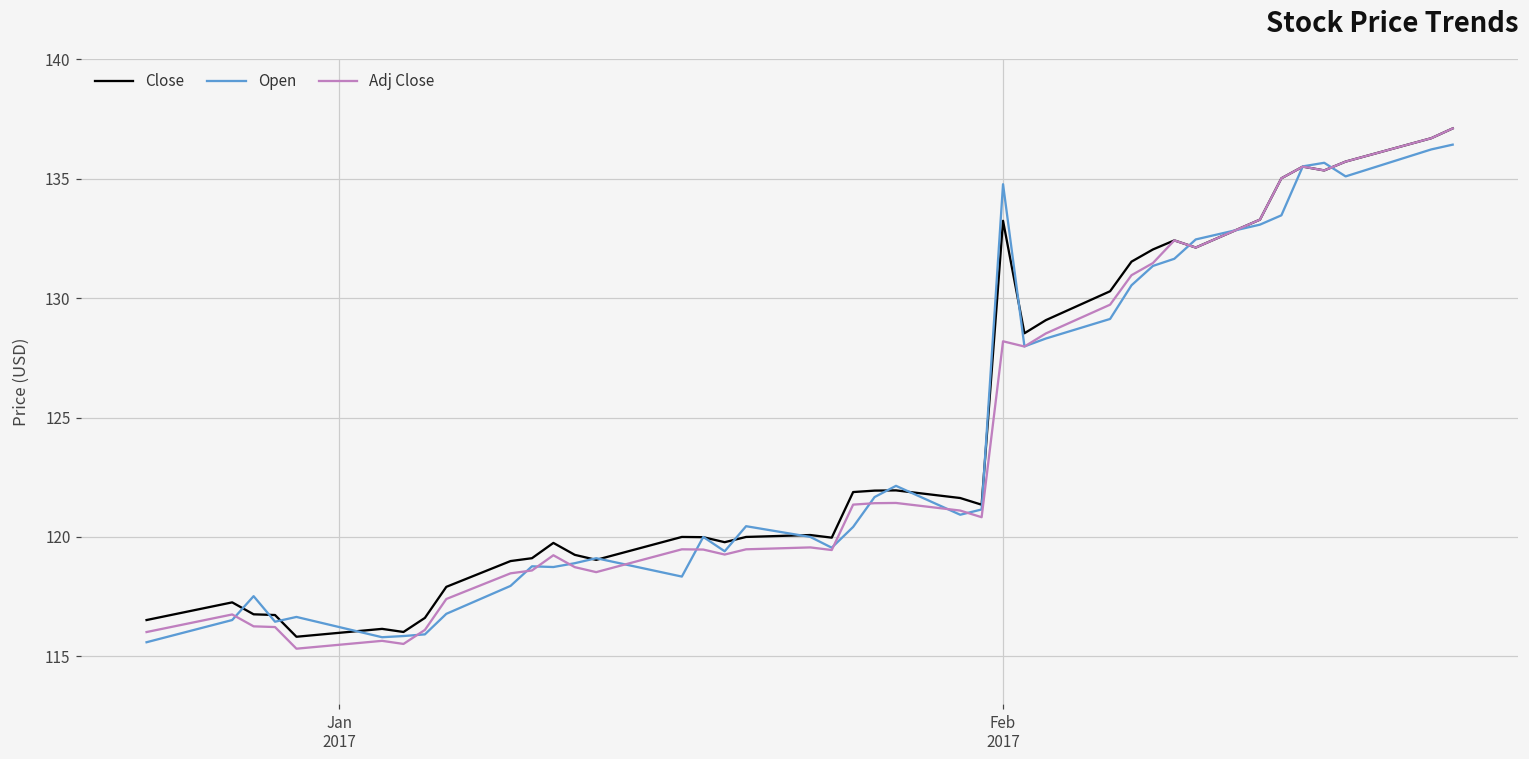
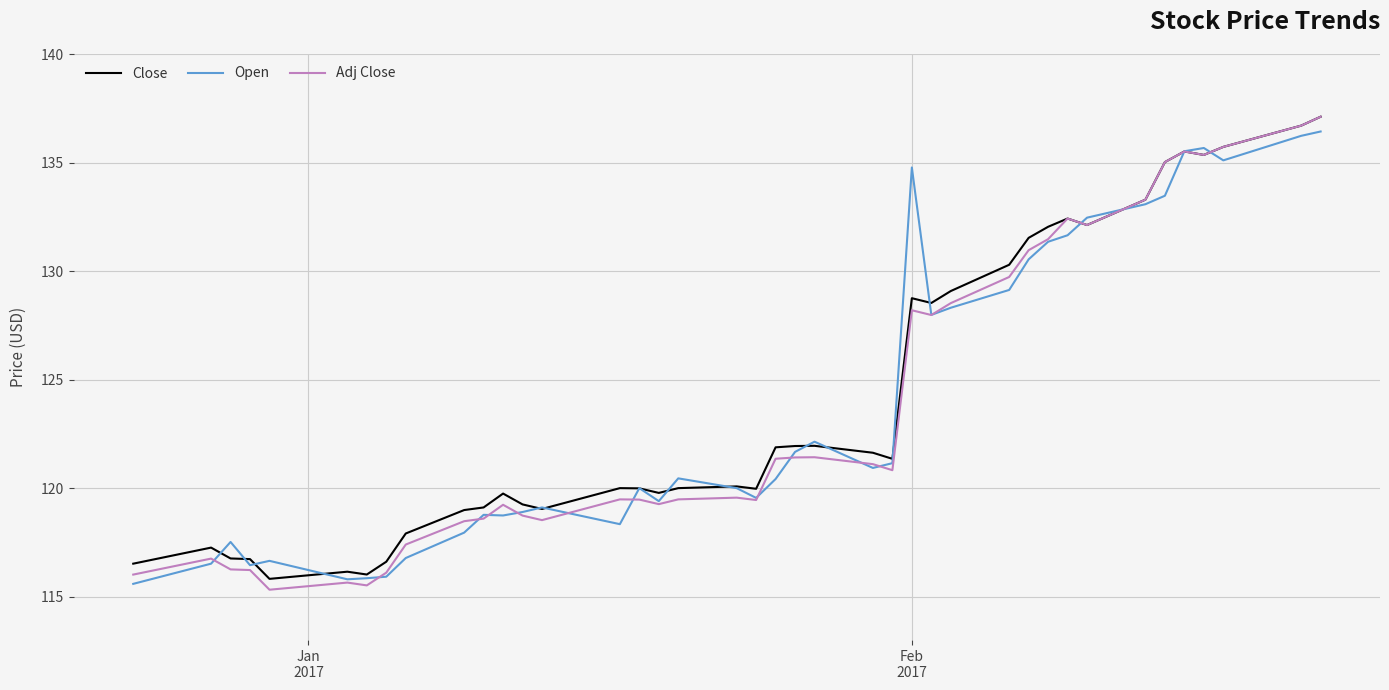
  {
    "Close": {
-     "Feb 2017": 133.2
+     "Feb 2017": 128.8
    },
    "Open": {
      "Feb 2017": 134.8
    },
    "Adj Close": {
      "Feb 2017": 128.2
    }
  }
